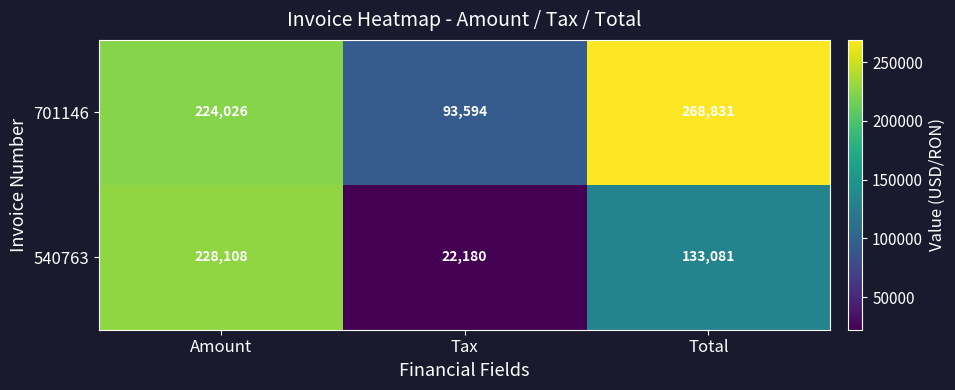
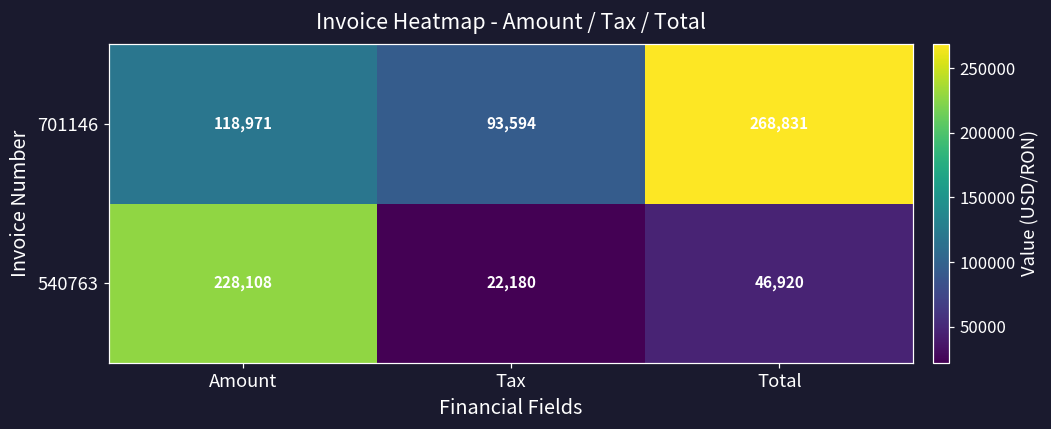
  {
    "701146": {
-     "Amount": "224,026",
+     "Amount": "118,971",
      "Tax": "93,594",
      "Total": "268,831"
    },
    "540763": {
      "Amount": "228,108",
      "Tax": "22,180",
-     "Total": "133,081"
+     "Total": "46,920"
    }
  }
